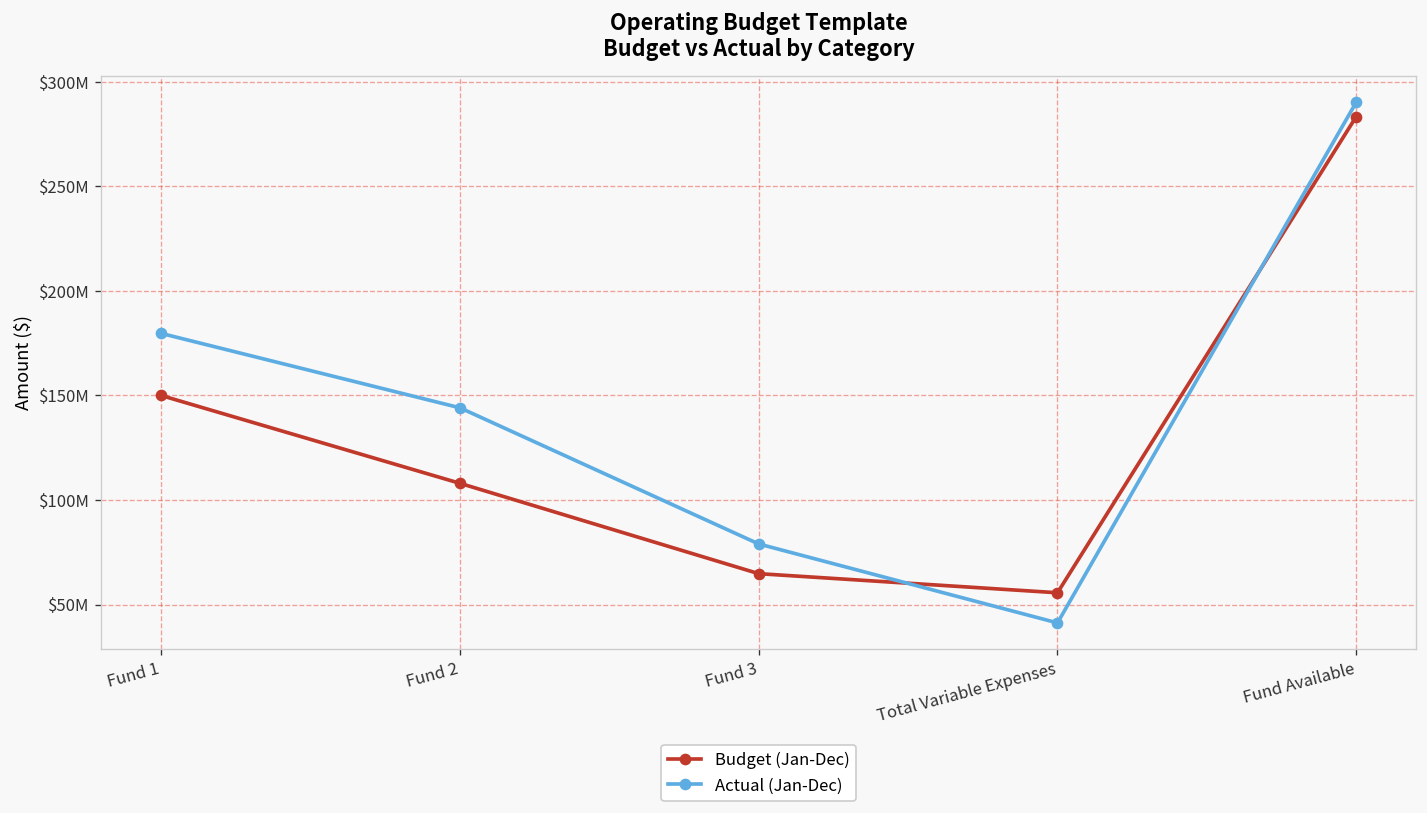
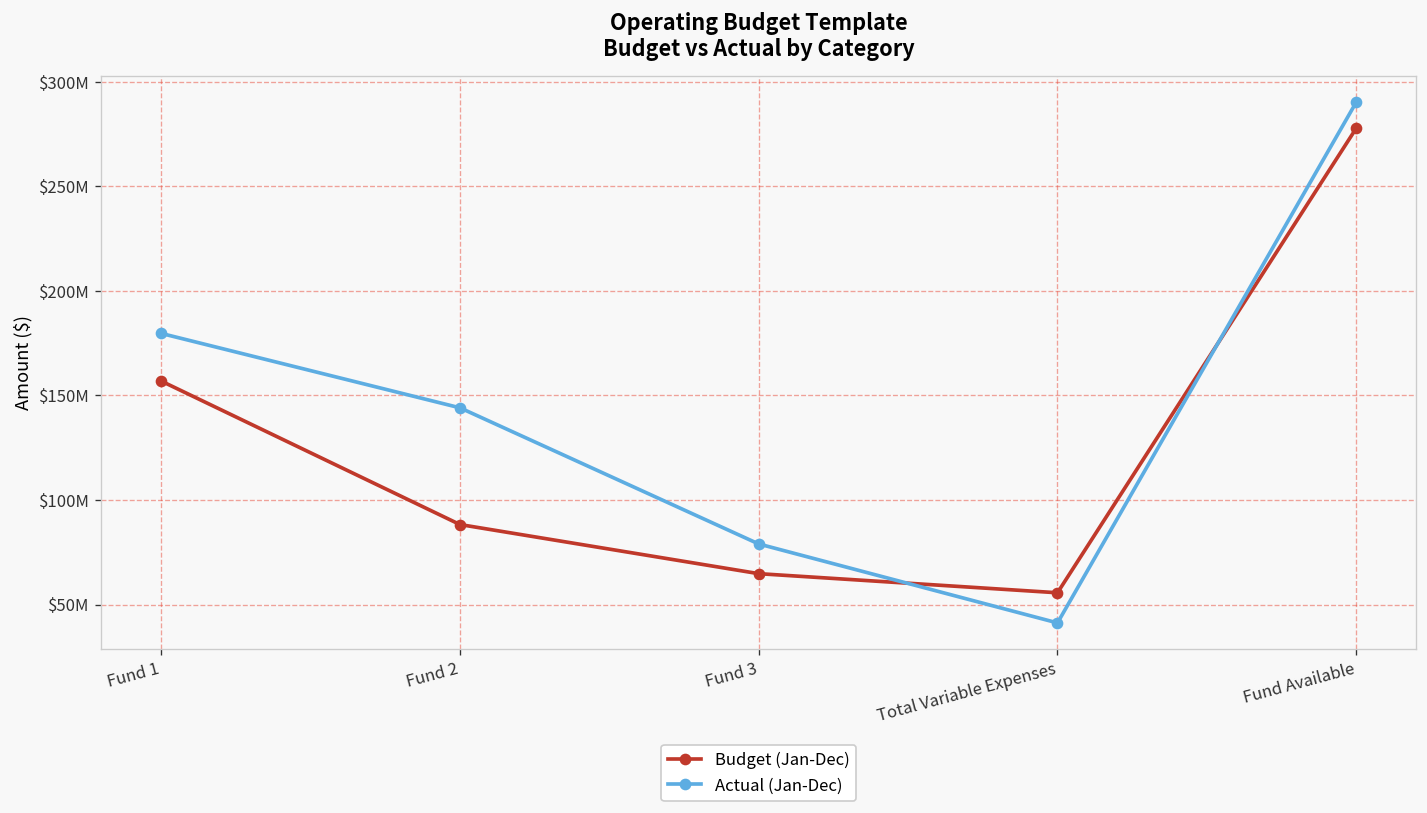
  {
    "Budget (Jan-Dec)": {
-     "Fund 1": "$150000000",
-     "Fund 2": "$108000000",
+     "Fund 1": "$157000000",
+     "Fund 2": "$88000000",
      "Fund 3": "$65000000",
      "Total Variable Expenses": "$56000000",
-     "Fund Available": "$283000000"
+     "Fund Available": "$278000000"
    },
    "Actual (Jan-Dec)": {
      "Fund 1": "$180000000",
      "Fund 2": "$144000000",
      "Fund 3": "$79000000",
      "Total Variable Expenses": "$41000000",
      "Fund Available": "$290000000"
    }
  }
